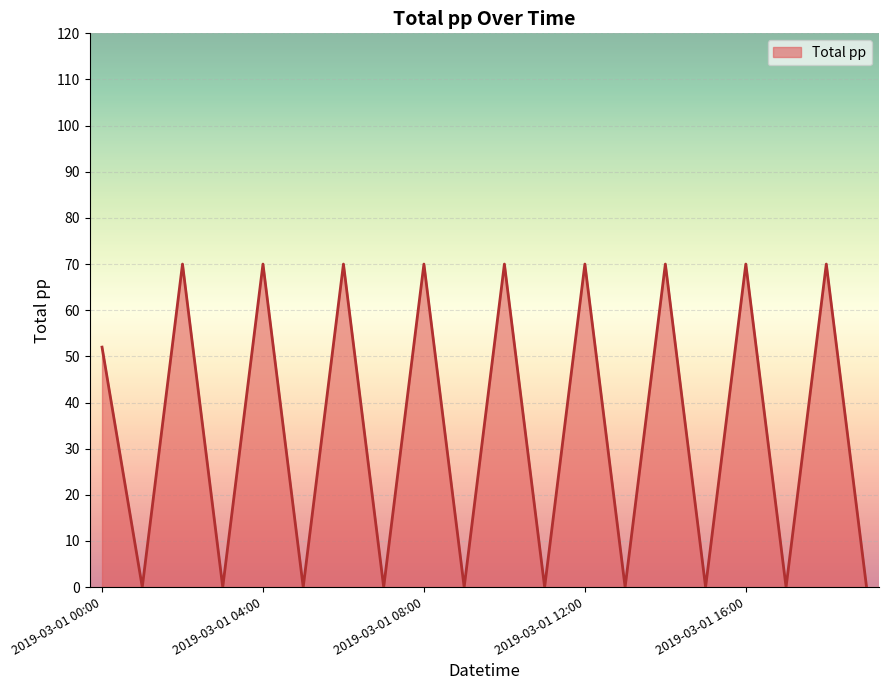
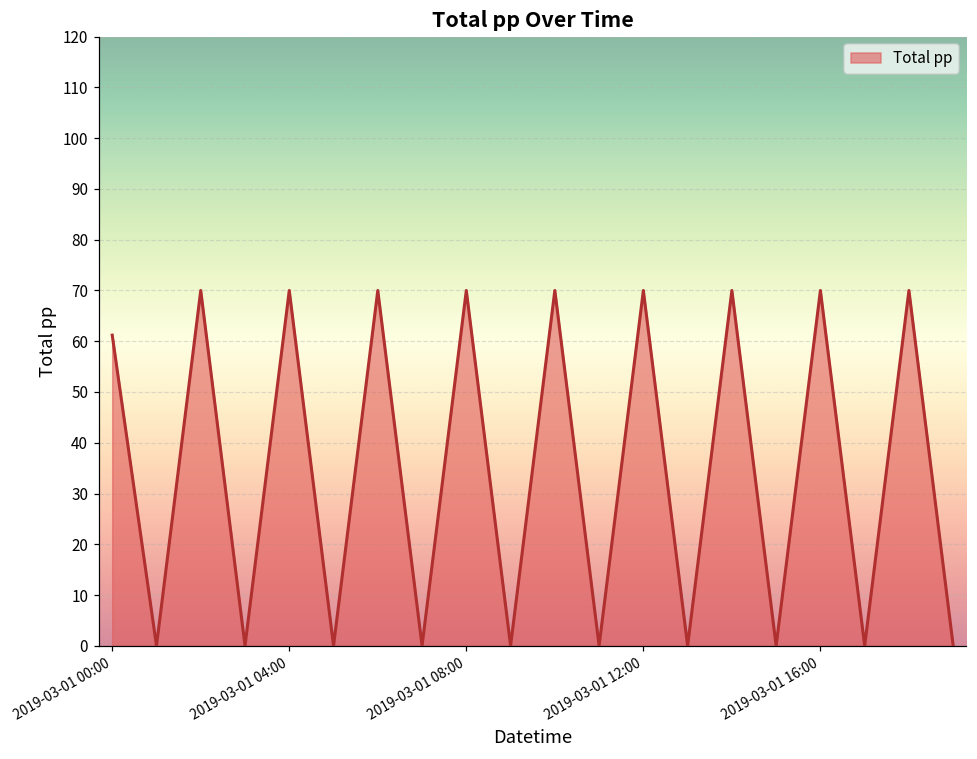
  {
-   "2019-03-01 00:00": 52,
+   "2019-03-01 00:00": 61,
    "2019-03-01 04:00": 70,
    "2019-03-01 08:00": 70,
    "2019-03-01 12:00": 70,
    "2019-03-01 16:00": 70
  }
